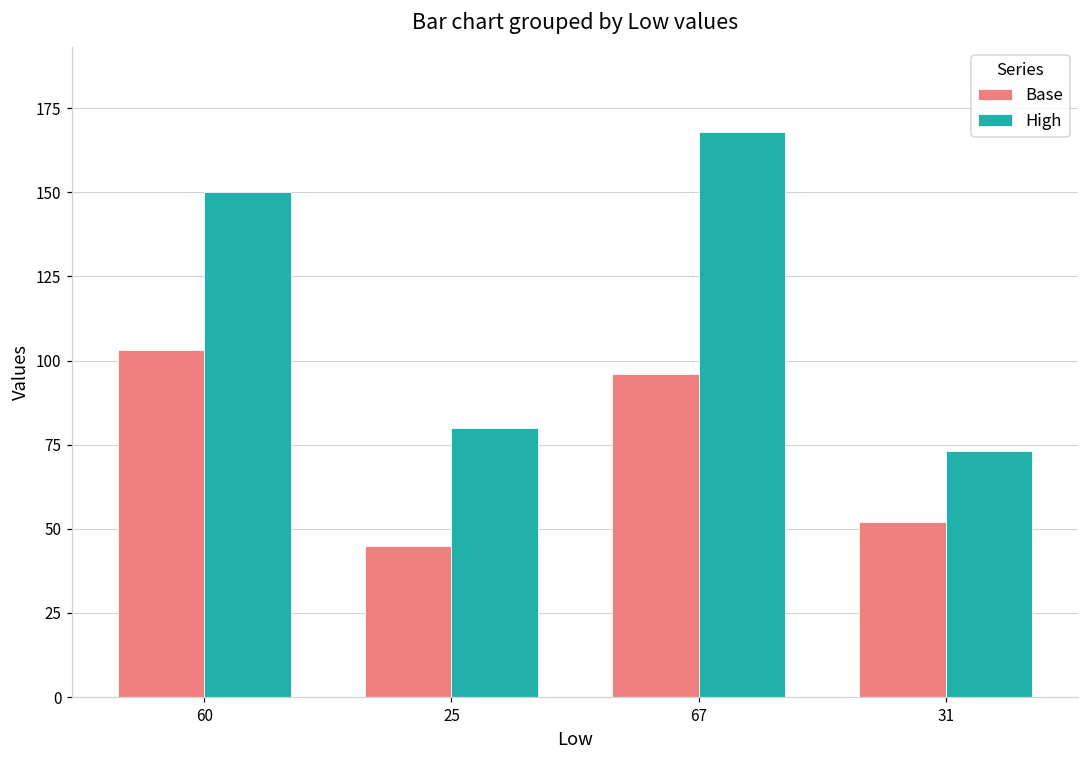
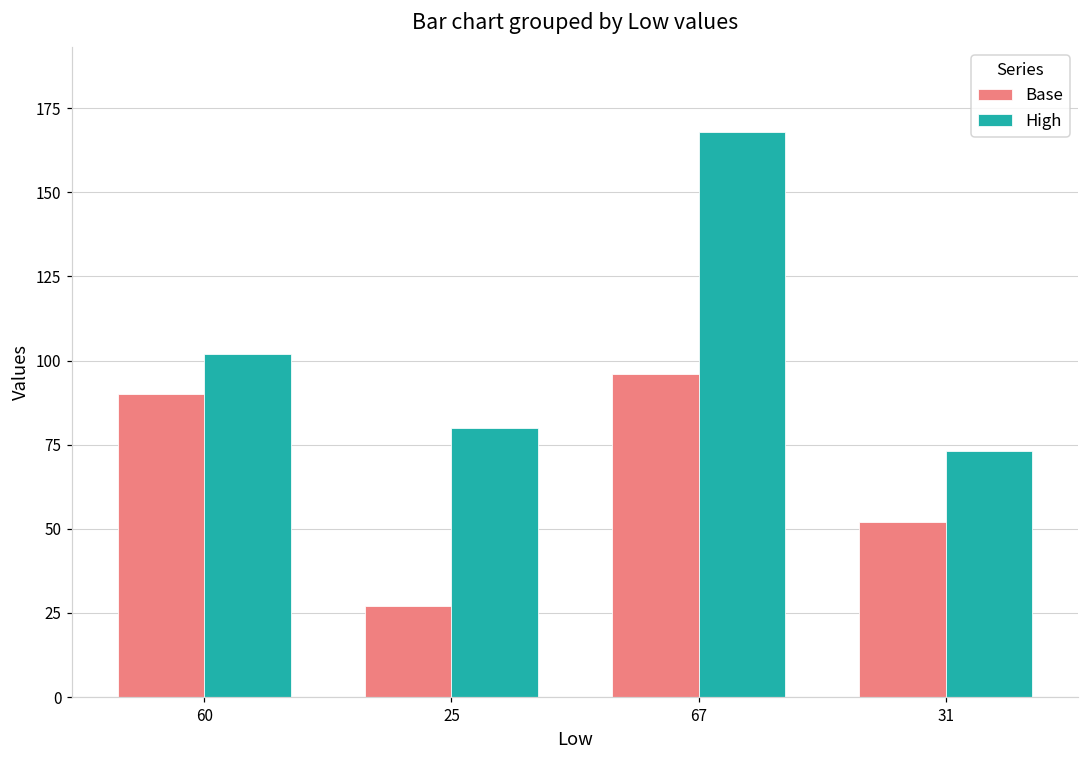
  {
    "Base": {
-     "60": 103,
-     "25": 45,
+     "60": 90,
+     "25": 27,
      "67": 96,
      "31": 52
    },
    "High": {
-     "60": 150,
+     "60": 102,
      "25": 80,
      "67": 168,
      "31": 73
    }
  }
